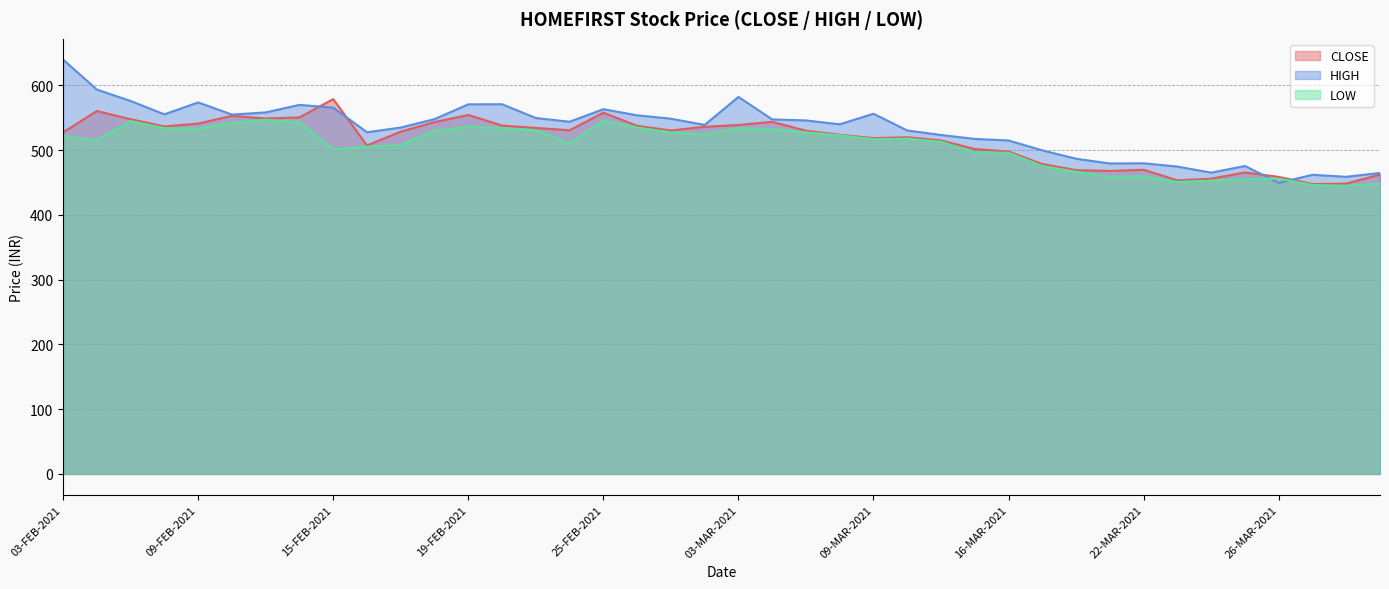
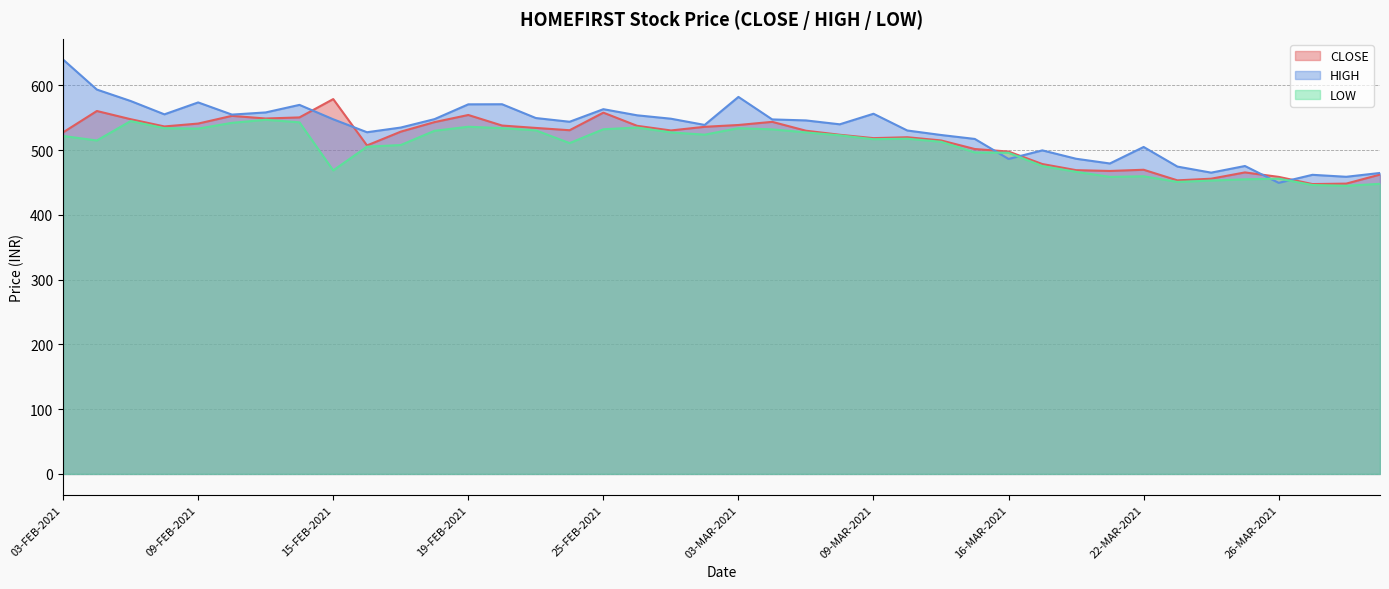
  {
    "CLOSE": {
      "03-FEB-2021": 530,
      "09-FEB-2021": 540,
      "15-FEB-2021": 580,
      "19-FEB-2021": 550,
      "25-FEB-2021": 560,
      "03-MAR-2021": 540,
      "22-MAR-2021": 470
    },
    "HIGH": {
      "03-FEB-2021": 640,
      "09-FEB-2021": 570,
-     "15-FEB-2021": 570,
+     "15-FEB-2021": 550,
      "19-FEB-2021": 570,
      "25-FEB-2021": 560,
      "03-MAR-2021": 580,
      "09-MAR-2021": 560,
-     "16-MAR-2021": 520,
-     "22-MAR-2021": 480,
+     "16-MAR-2021": 490,
+     "22-MAR-2021": 510,
      "26-MAR-2021": 450
    },
    "LOW": {
      "03-FEB-2021": 520,
      "09-FEB-2021": 530,
-     "15-FEB-2021": 500,
+     "15-FEB-2021": 470,
      "19-FEB-2021": 540,
-     "25-FEB-2021": 550,
+     "25-FEB-2021": 530,
      "03-MAR-2021": 530,
      "22-MAR-2021": 460
    }
  }
